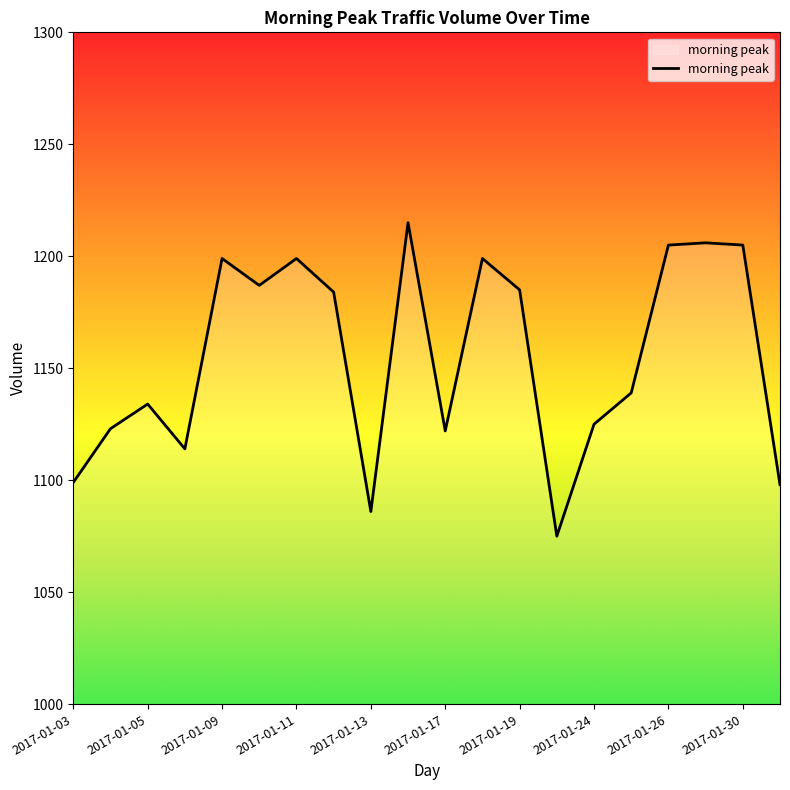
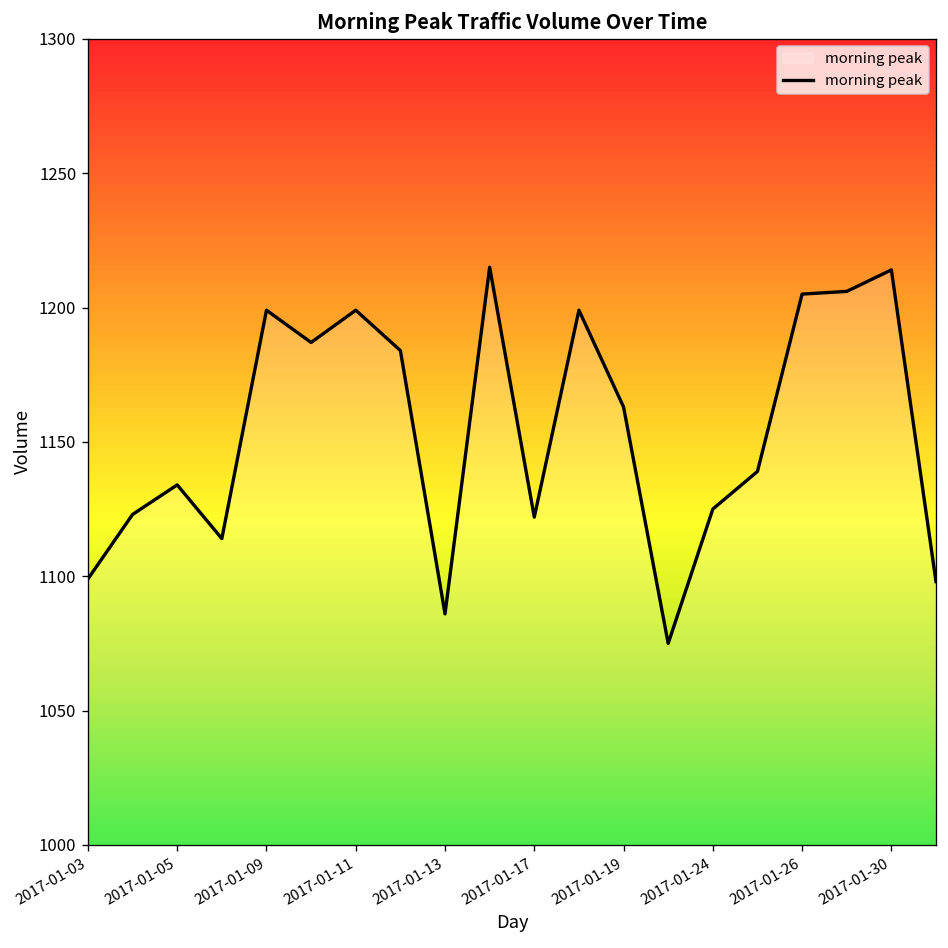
  {
    "2017-01-03": 1099,
    "2017-01-05": 1134,
    "2017-01-09": 1199,
    "2017-01-11": 1199,
    "2017-01-13": 1086,
    "2017-01-17": 1122,
-   "2017-01-19": 1185,
+   "2017-01-19": 1163,
    "2017-01-24": 1125,
    "2017-01-26": 1205,
-   "2017-01-30": 1205
+   "2017-01-30": 1214
  }
